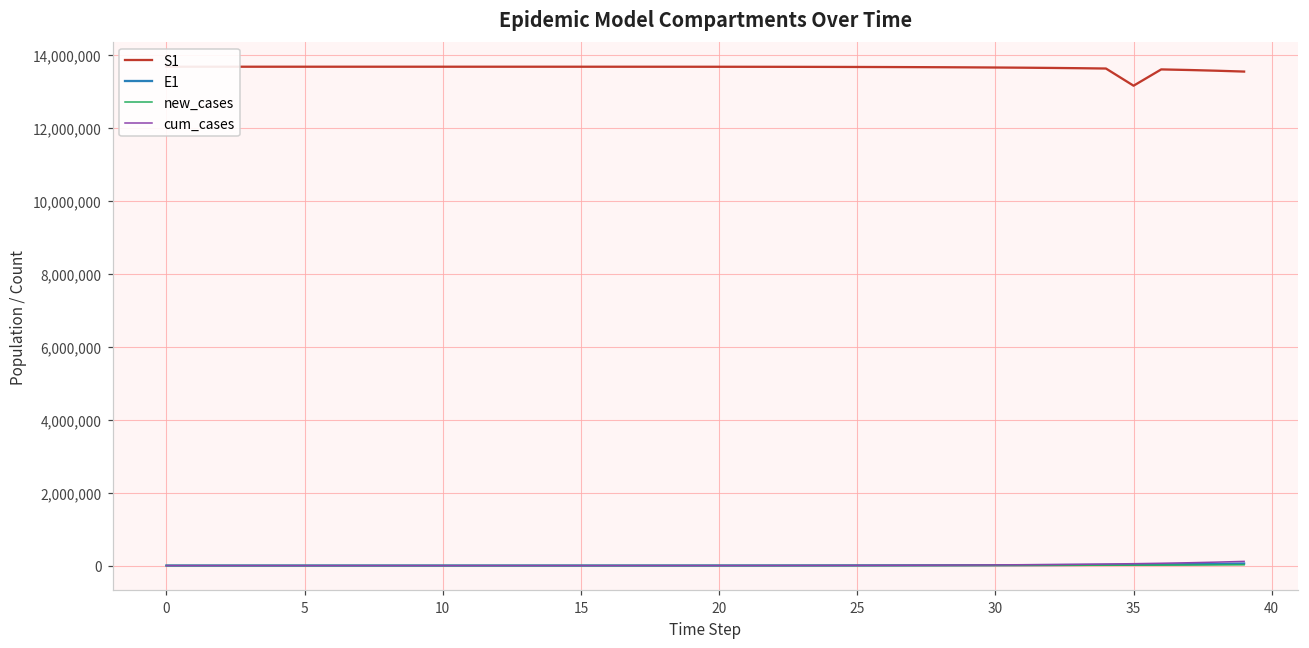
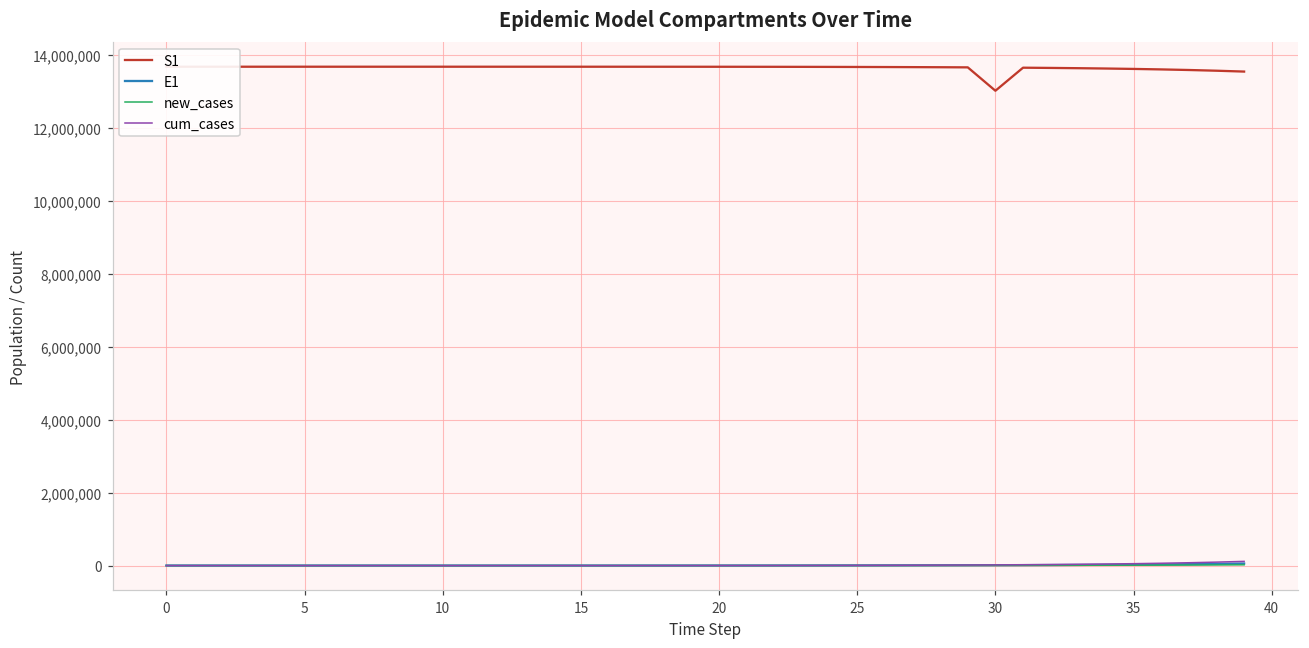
  {
    "S1": {
      "5": "13,700,000",
      "10": "13,700,000",
      "15": "13,700,000",
      "20": "13,700,000",
      "25": "13,700,000",
-     "30": "13,700,000",
-     "35": "13,200,000"
+     "30": "13,000,000",
+     "35": "13,600,000"
    }
  }
